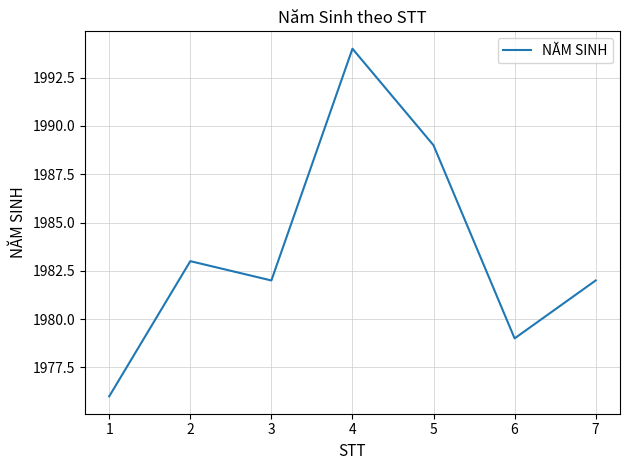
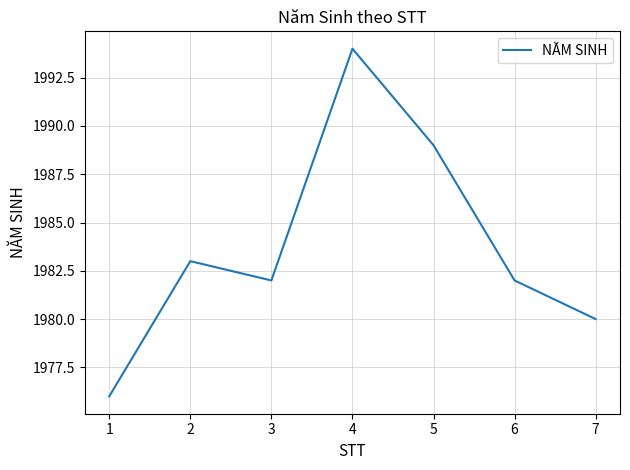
  {
    "1": 1976,
    "2": 1983,
    "3": 1982,
    "4": 1994,
    "5": 1989,
-   "6": 1979,
-   "7": 1982
+   "6": 1982,
+   "7": 1980
  }
